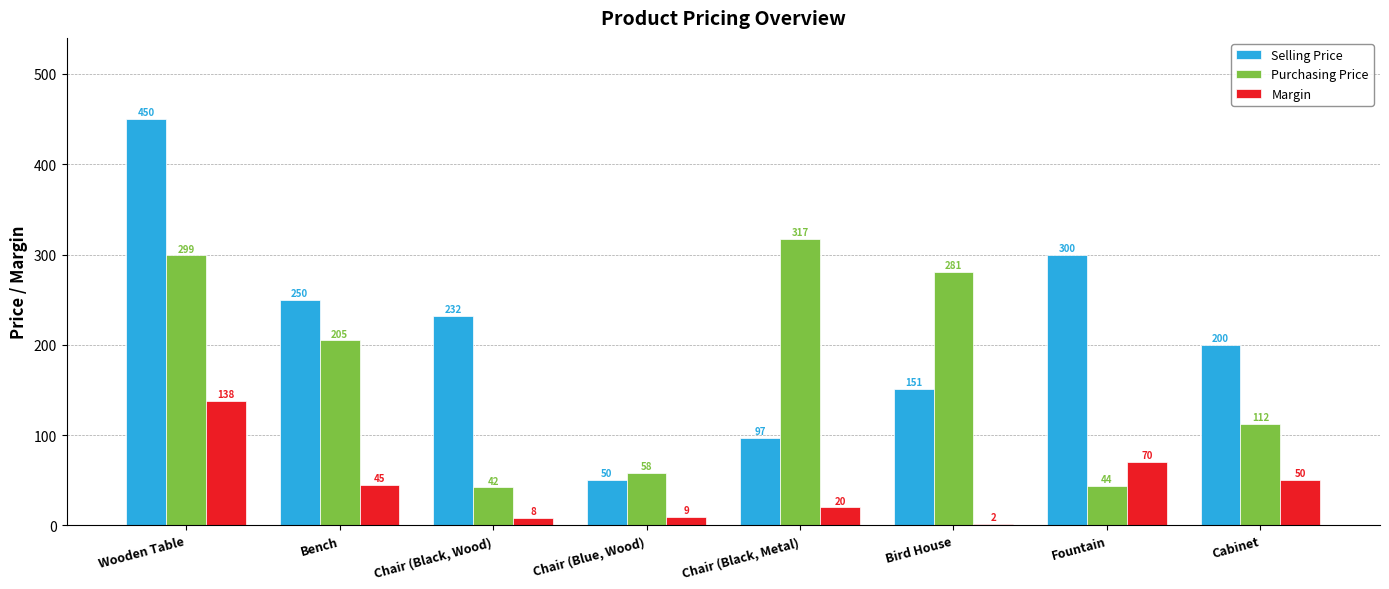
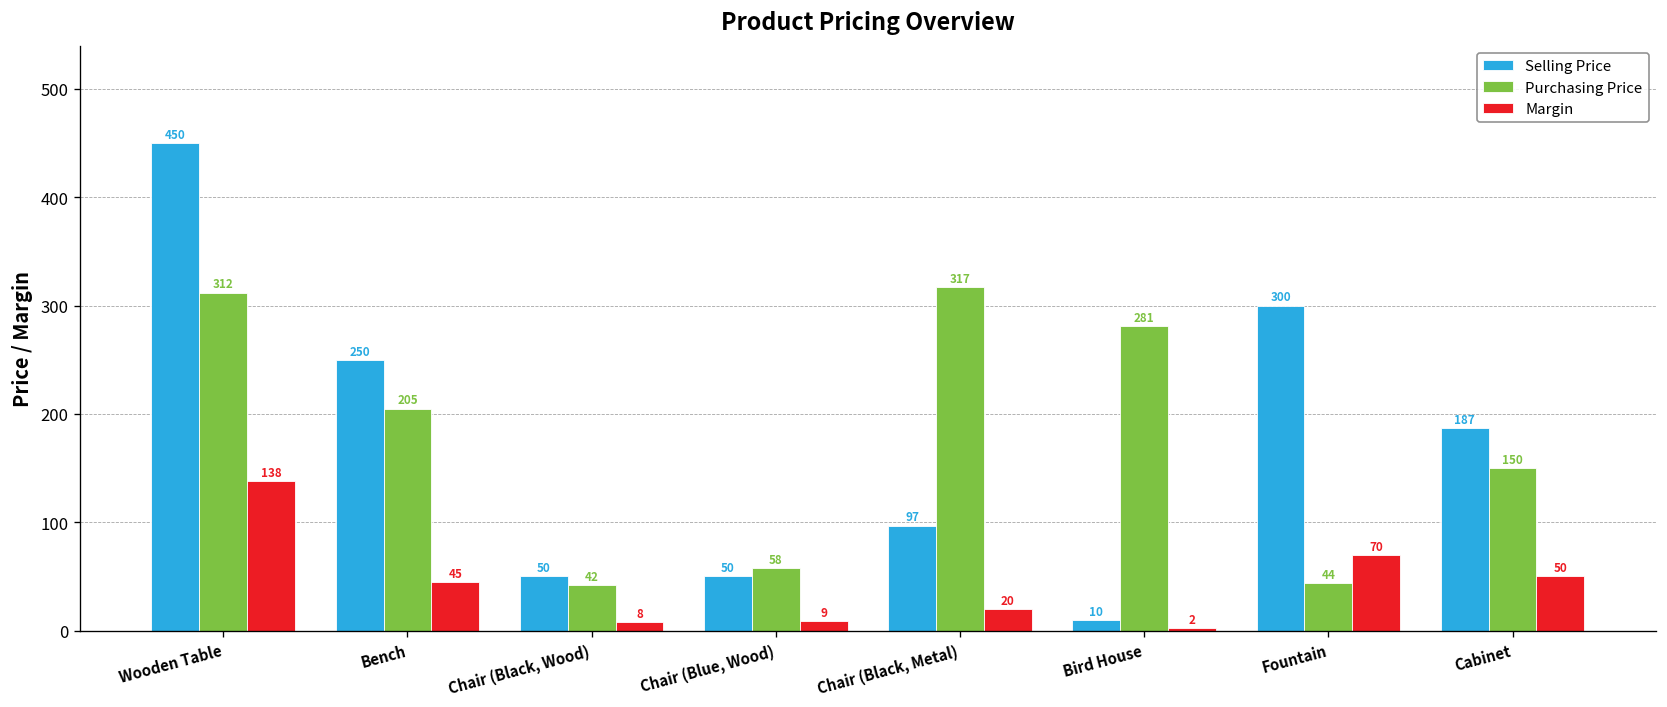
  {
    "Selling Price": {
      "Wooden Table": 450,
      "Bench": 250,
-     "Chair (Black, Wood)": 232,
+     "Chair (Black, Wood)": 50,
      "Chair (Blue, Wood)": 50,
      "Chair (Black, Metal)": 97,
-     "Bird House": 151,
+     "Bird House": 10,
      "Fountain": 300,
-     "Cabinet": 200
+     "Cabinet": 187
    },
    "Purchasing Price": {
-     "Wooden Table": 299,
+     "Wooden Table": 312,
      "Bench": 205,
      "Chair (Black, Wood)": 42,
      "Chair (Blue, Wood)": 58,
      "Chair (Black, Metal)": 317,
      "Bird House": 281,
      "Fountain": 44,
-     "Cabinet": 112
+     "Cabinet": 150
    },
    "Margin": {
      "Wooden Table": 138,
      "Bench": 45,
      "Chair (Black, Wood)": 8,
      "Chair (Blue, Wood)": 9,
      "Chair (Black, Metal)": 20,
      "Bird House": 2,
      "Fountain": 70,
      "Cabinet": 50
    }
  }
